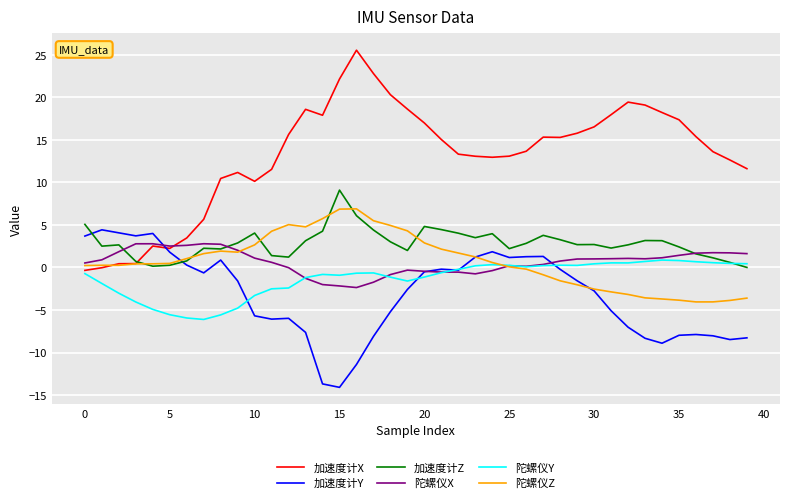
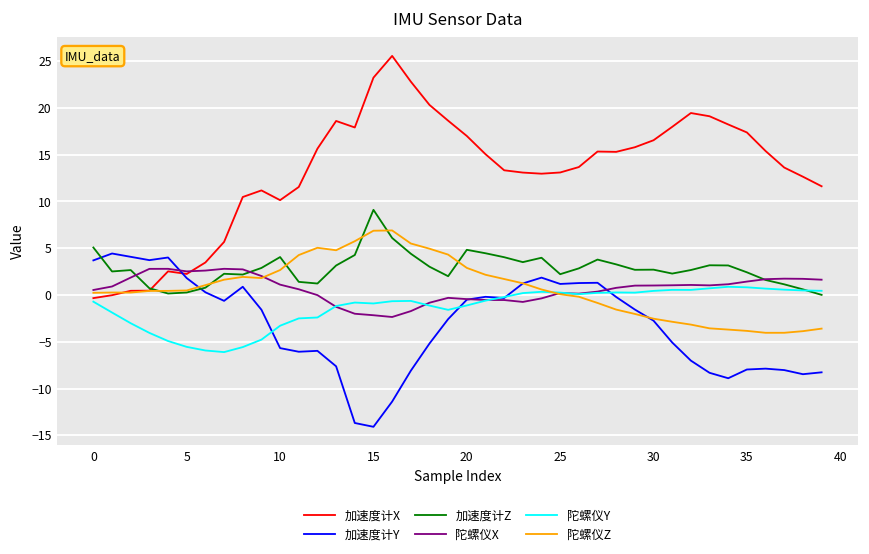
  {
    "加速度计X": {
      "0": 0,
      "10": 10,
-     "15": 22,
+     "15": 23,
      "20": 17,
      "25": 13,
      "30": 17,
      "35": 17
    },
    "加速度计Y": {
      "0": 4,
      "5": 2,
      "10": -6,
      "15": -14,
      "25": 1,
      "35": -8
    },
    "加速度计Z": {
      "0": 5,
      "10": 4,
      "15": 9,
      "20": 5,
      "25": 2,
      "30": 3,
      "35": 2
    },
    "陀螺仪X": {
      "10": 1,
      "15": -2,
      "30": 1,
      "35": 1
    },
    "陀螺仪Y": {
      "0": -1,
      "5": -6,
      "10": -3,
      "15": -1,
      "20": -1,
      "30": 0,
      "35": 1
    },
    "陀螺仪Z": {
      "10": 3,
      "15": 7,
      "20": 3,
      "35": -4
    }
  }
